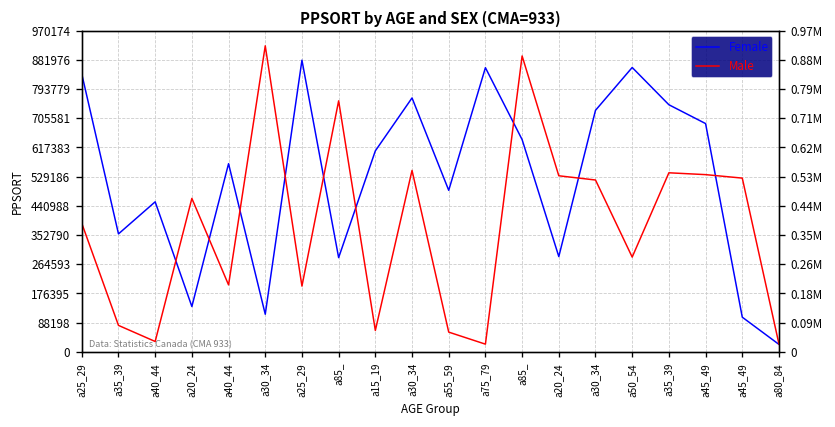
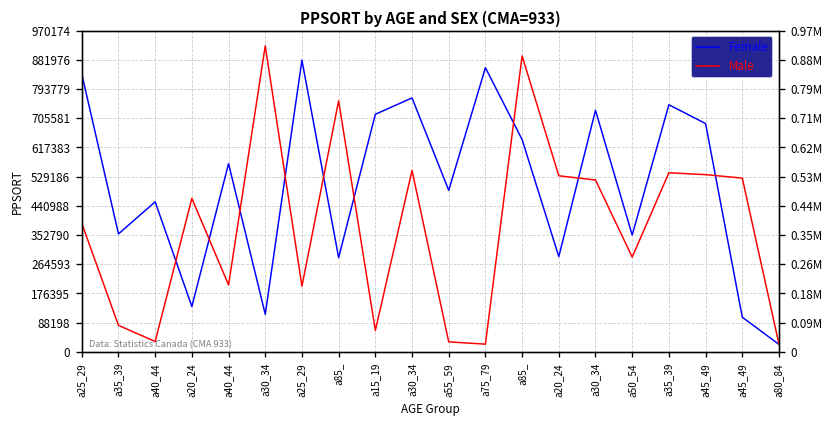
  {
    "Female": {
-     "a15_19": 610000,
+     "a15_19": 720000,
      "a55_59": 490000,
      "a75_79": 860000,
-     "a50_54": 860000
+     "a50_54": 350000
    },
    "Male": {
      "a15_19": 60000,
-     "a55_59": 60000,
+     "a55_59": 30000,
      "a75_79": 20000,
      "a50_54": 290000
    }
  }
